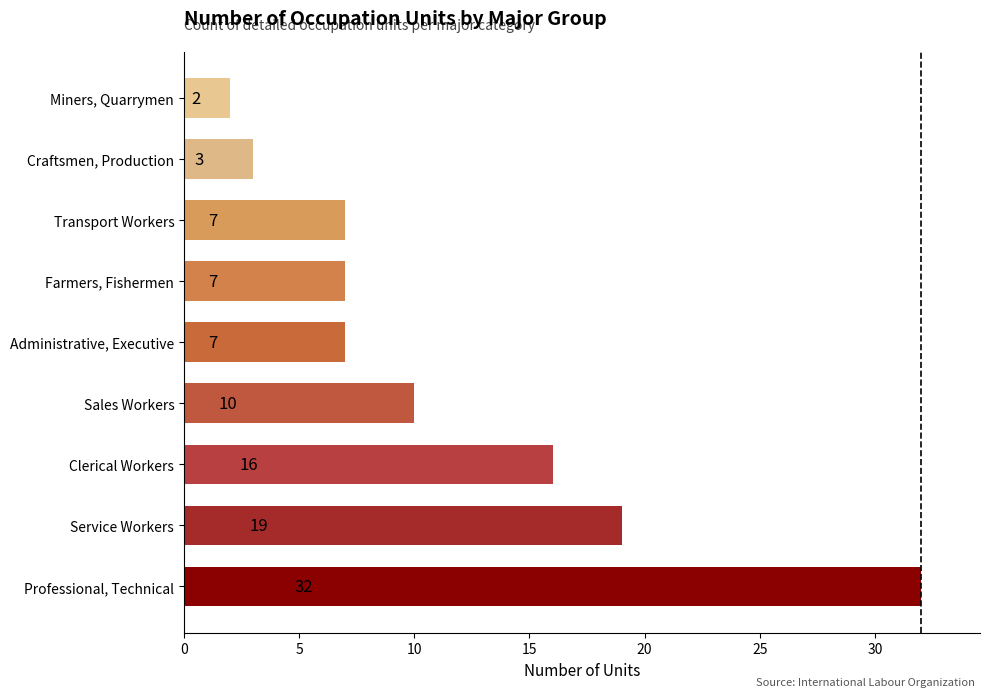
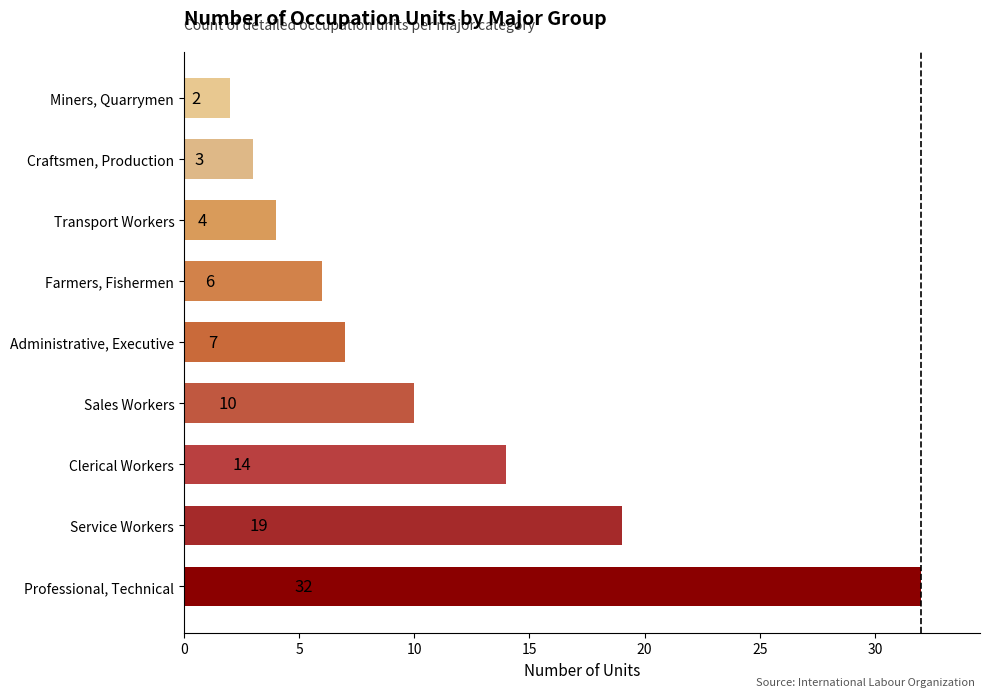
  {
    "Miners, Quarrymen": 2,
    "Craftsmen, Production": 3,
-   "Transport Workers": 7,
-   "Farmers, Fishermen": 7,
+   "Transport Workers": 4,
+   "Farmers, Fishermen": 6,
    "Administrative, Executive": 7,
    "Sales Workers": 10,
-   "Clerical Workers": 16,
+   "Clerical Workers": 14,
    "Service Workers": 19,
    "Professional, Technical": 32
  }
